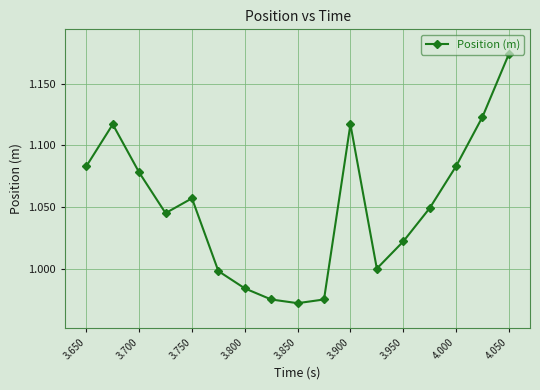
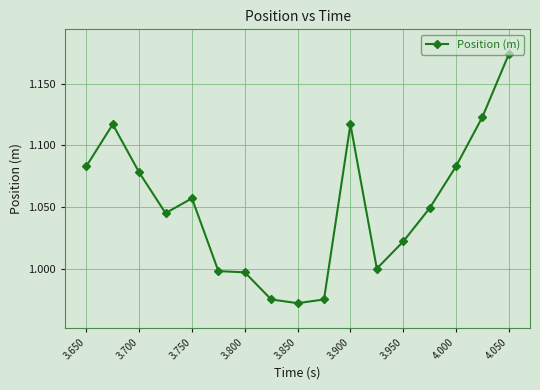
  {
    "3.650": 1.083,
    "3.700": 1.078,
    "3.750": 1.057,
-   "3.800": 0.984,
+   "3.800": 0.997,
    "3.850": 0.972,
    "3.900": 1.117,
    "3.950": 1.022,
    "4.000": 1.083
  }
